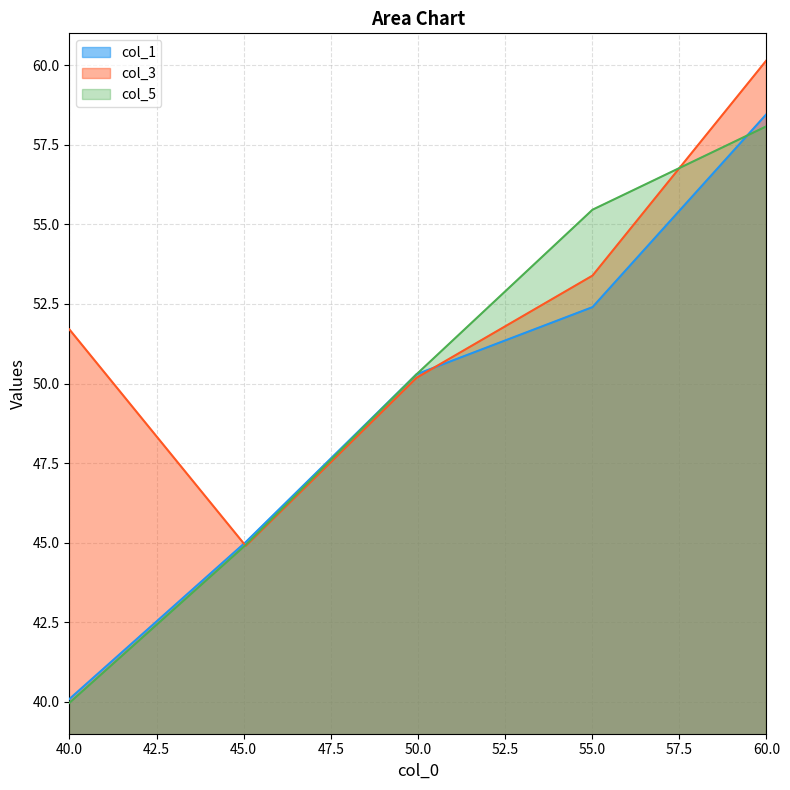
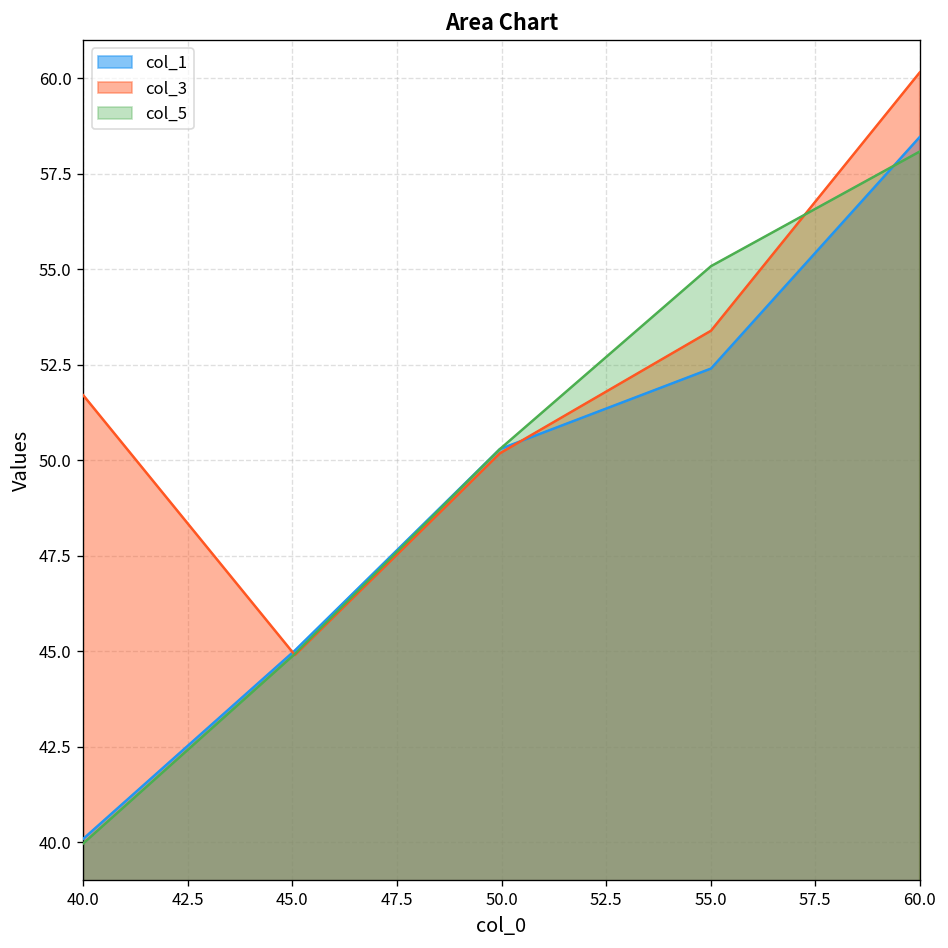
  {
    "col_1": {
      "40.0": 40.1,
      "45.0": 45.0,
      "55.0": 52.4,
      "60.0": 58.5
    },
    "col_3": {
      "40.0": 51.7,
      "50.0": 50.2,
      "55.0": 53.4,
      "60.0": 60.2
    },
    "col_5": {
      "40.0": 40.0,
-     "55.0": 55.5,
+     "55.0": 55.1,
      "60.0": 58.1
    }
  }
